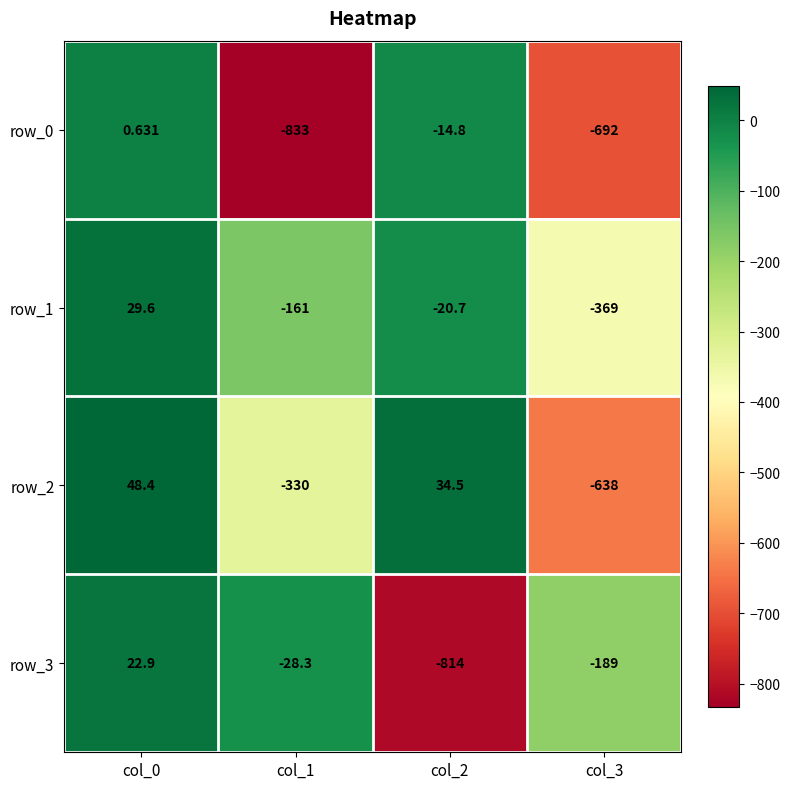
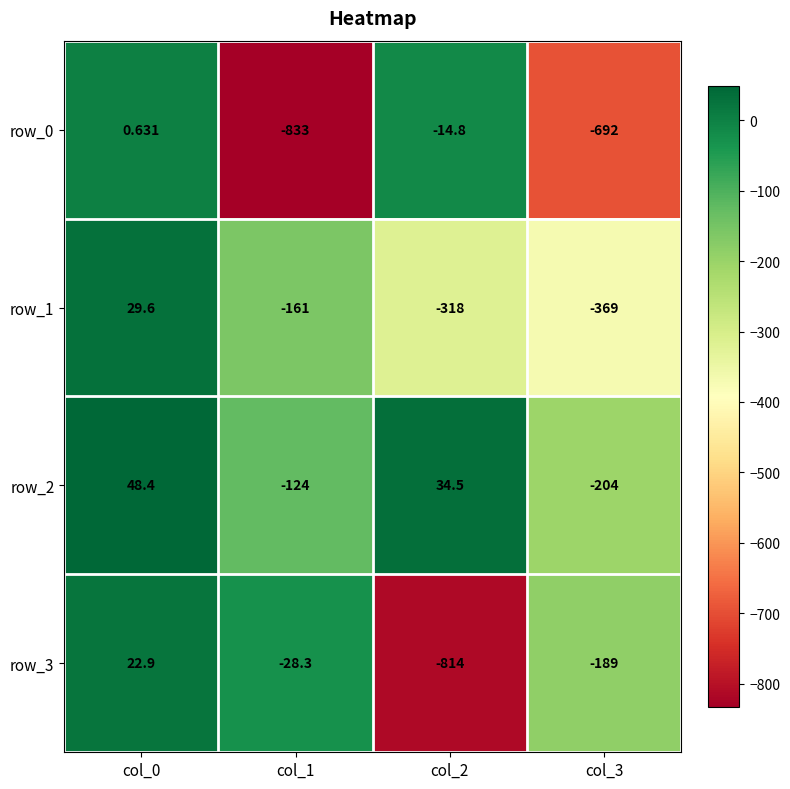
  {
    "row_0": {
      "col_0": 0.631,
      "col_1": -833,
      "col_2": -14.8,
      "col_3": -692
    },
    "row_1": {
      "col_0": 29.6,
      "col_1": -161,
-     "col_2": -20.7,
+     "col_2": -318,
      "col_3": -369
    },
    "row_2": {
      "col_0": 48.4,
-     "col_1": -330,
+     "col_1": -124,
      "col_2": 34.5,
-     "col_3": -638
+     "col_3": -204
    },
    "row_3": {
      "col_0": 22.9,
      "col_1": -28.3,
      "col_2": -814,
      "col_3": -189
    }
  }
